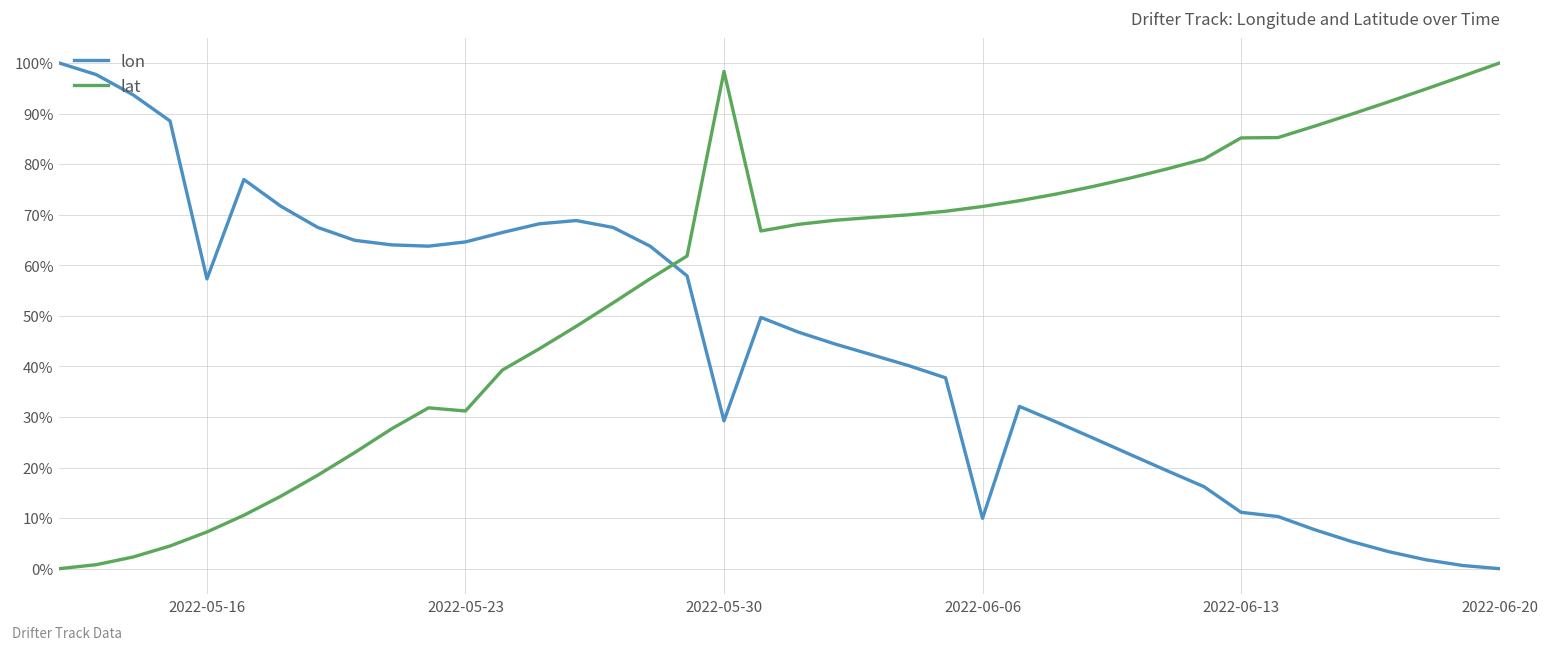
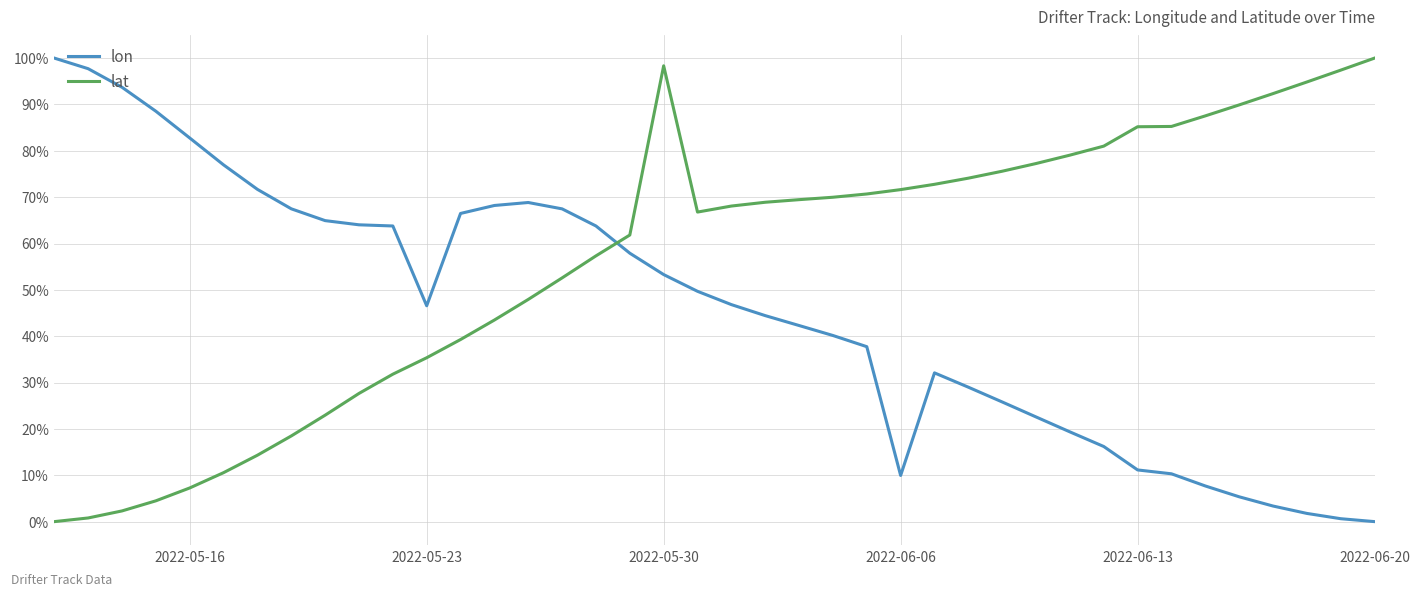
  {
    "lon": {
-     "2022-05-16": "57%",
-     "2022-05-23": "65%",
-     "2022-05-30": "29%",
+     "2022-05-16": "83%",
+     "2022-05-23": "47%",
+     "2022-05-30": "53%",
      "2022-06-06": "10%",
      "2022-06-13": "11%",
      "2022-06-20": "0%"
    },
    "lat": {
      "2022-05-16": "7%",
-     "2022-05-23": "31%",
+     "2022-05-23": "35%",
      "2022-05-30": "98%",
      "2022-06-06": "72%",
      "2022-06-13": "85%",
      "2022-06-20": "100%"
    }
  }
